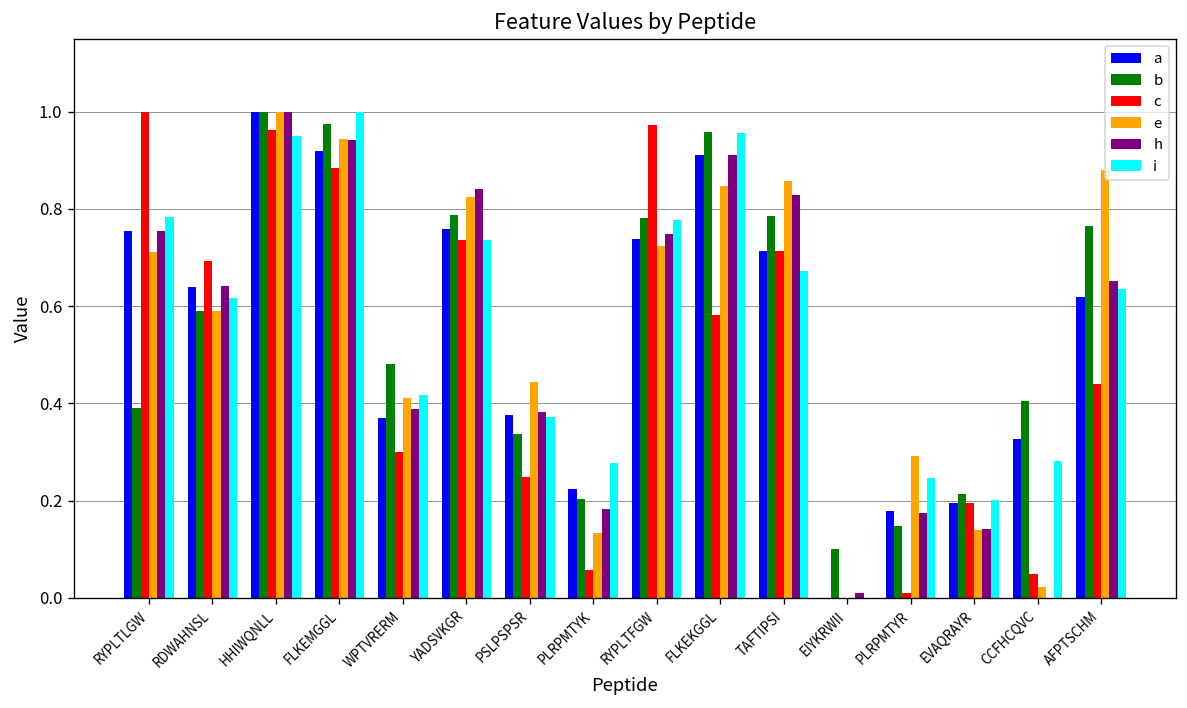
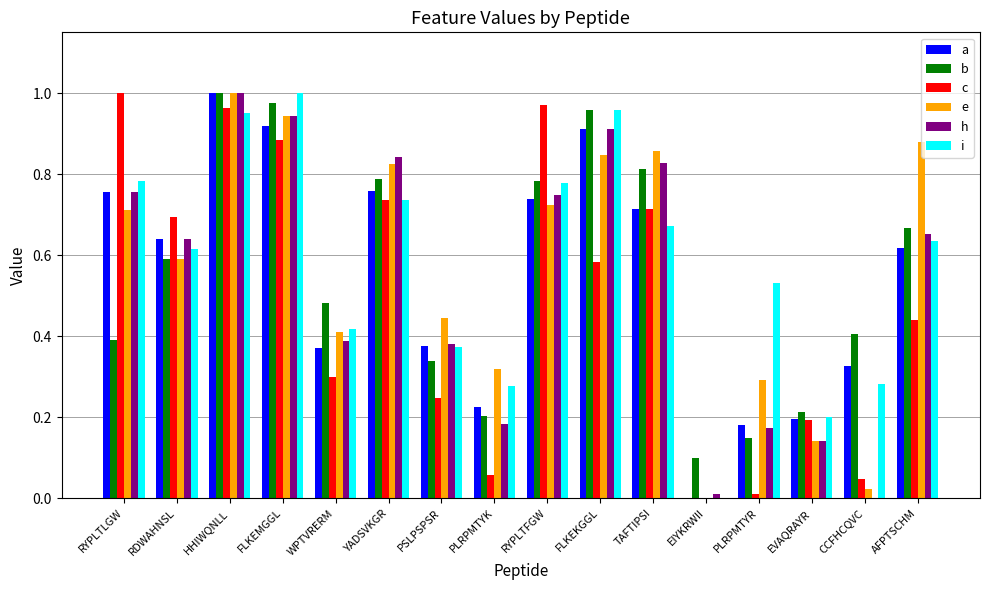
  {
    "a": {
      "RYPLTLGW": 0.75,
      "RDWAHNSL": 0.64,
      "HHIWQNLL": 1.00,
      "FLKEMGGL": 0.92,
      "WPTVRERM": 0.37,
      "YADSVKGR": 0.76,
      "PSLPSPSR": 0.38,
      "PLRPMTYK": 0.22,
      "RYPLTFGW": 0.74,
      "FLKEKGGL": 0.91,
      "TAFTIPSI": 0.71,
      "EIYKRWII": 0.00,
      "PLRPMTYR": 0.18,
      "EVAQRAYR": 0.20,
      "CCFHCQVC": 0.33,
      "AFPTSCHM": 0.62
    },
    "b": {
      "RYPLTLGW": 0.39,
      "RDWAHNSL": 0.59,
      "HHIWQNLL": 1.00,
      "FLKEMGGL": 0.98,
      "WPTVRERM": 0.48,
      "YADSVKGR": 0.79,
      "PSLPSPSR": 0.34,
      "PLRPMTYK": 0.20,
      "RYPLTFGW": 0.78,
      "FLKEKGGL": 0.96,
-     "TAFTIPSI": 0.79,
+     "TAFTIPSI": 0.81,
      "EIYKRWII": 0.10,
      "PLRPMTYR": 0.15,
      "EVAQRAYR": 0.21,
      "CCFHCQVC": 0.40,
-     "AFPTSCHM": 0.76
+     "AFPTSCHM": 0.67
    },
    "c": {
      "RYPLTLGW": 1.00,
      "RDWAHNSL": 0.69,
      "HHIWQNLL": 0.96,
      "FLKEMGGL": 0.89,
      "WPTVRERM": 0.30,
      "YADSVKGR": 0.74,
      "PSLPSPSR": 0.25,
      "PLRPMTYK": 0.06,
      "RYPLTFGW": 0.97,
      "FLKEKGGL": 0.58,
      "TAFTIPSI": 0.71,
      "EIYKRWII": 0.00,
      "PLRPMTYR": 0.01,
      "EVAQRAYR": 0.19,
      "CCFHCQVC": 0.05,
      "AFPTSCHM": 0.44
    },
    "e": {
      "RYPLTLGW": 0.71,
      "RDWAHNSL": 0.59,
      "HHIWQNLL": 1.00,
      "FLKEMGGL": 0.94,
      "WPTVRERM": 0.41,
      "YADSVKGR": 0.82,
      "PSLPSPSR": 0.44,
-     "PLRPMTYK": 0.13,
+     "PLRPMTYK": 0.32,
      "RYPLTFGW": 0.72,
      "FLKEKGGL": 0.85,
      "TAFTIPSI": 0.86,
      "EIYKRWII": 0.00,
      "PLRPMTYR": 0.29,
      "EVAQRAYR": 0.14,
      "CCFHCQVC": 0.02,
      "AFPTSCHM": 0.88
    },
    "h": {
      "RYPLTLGW": 0.75,
      "RDWAHNSL": 0.64,
      "HHIWQNLL": 1.00,
      "FLKEMGGL": 0.94,
      "WPTVRERM": 0.39,
      "YADSVKGR": 0.84,
      "PSLPSPSR": 0.38,
      "PLRPMTYK": 0.18,
      "RYPLTFGW": 0.75,
      "FLKEKGGL": 0.91,
      "TAFTIPSI": 0.83,
      "EIYKRWII": 0.01,
      "PLRPMTYR": 0.17,
      "EVAQRAYR": 0.14,
      "CCFHCQVC": 0.00,
      "AFPTSCHM": 0.65
    },
    "i": {
      "RYPLTLGW": 0.78,
      "RDWAHNSL": 0.62,
      "HHIWQNLL": 0.95,
      "FLKEMGGL": 1.00,
      "WPTVRERM": 0.42,
      "YADSVKGR": 0.74,
      "PSLPSPSR": 0.37,
      "PLRPMTYK": 0.28,
      "RYPLTFGW": 0.78,
      "FLKEKGGL": 0.96,
      "TAFTIPSI": 0.67,
      "EIYKRWII": 0.00,
-     "PLRPMTYR": 0.25,
+     "PLRPMTYR": 0.53,
      "EVAQRAYR": 0.20,
      "CCFHCQVC": 0.28,
      "AFPTSCHM": 0.64
    }
  }
